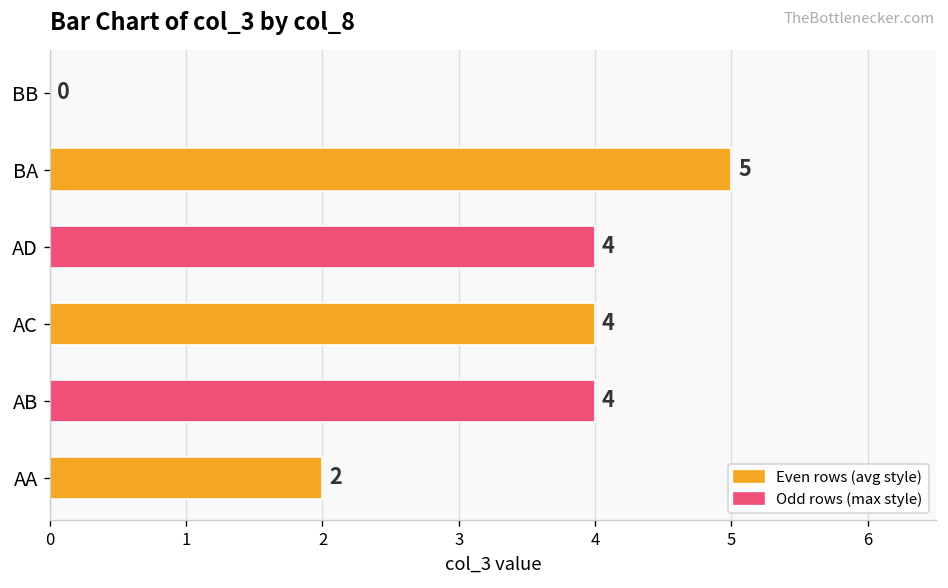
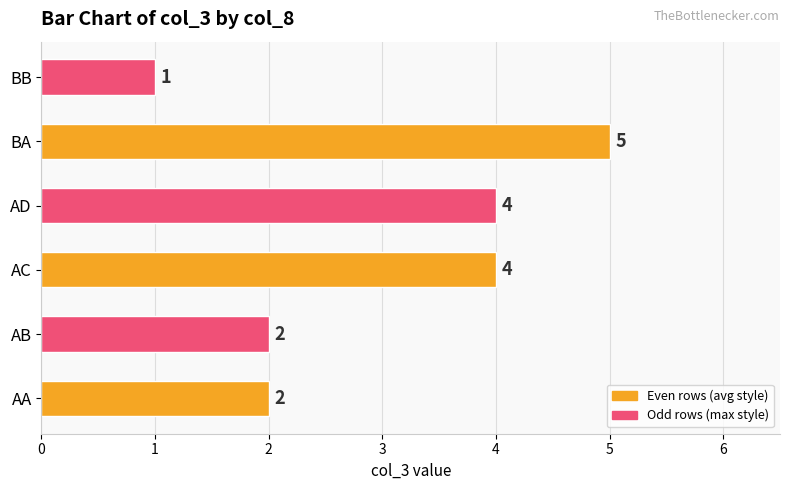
  {
-   "BB": 0,
+   "BB": 1,
    "BA": 5,
    "AD": 4,
    "AC": 4,
-   "AB": 4,
+   "AB": 2,
    "AA": 2
  }
